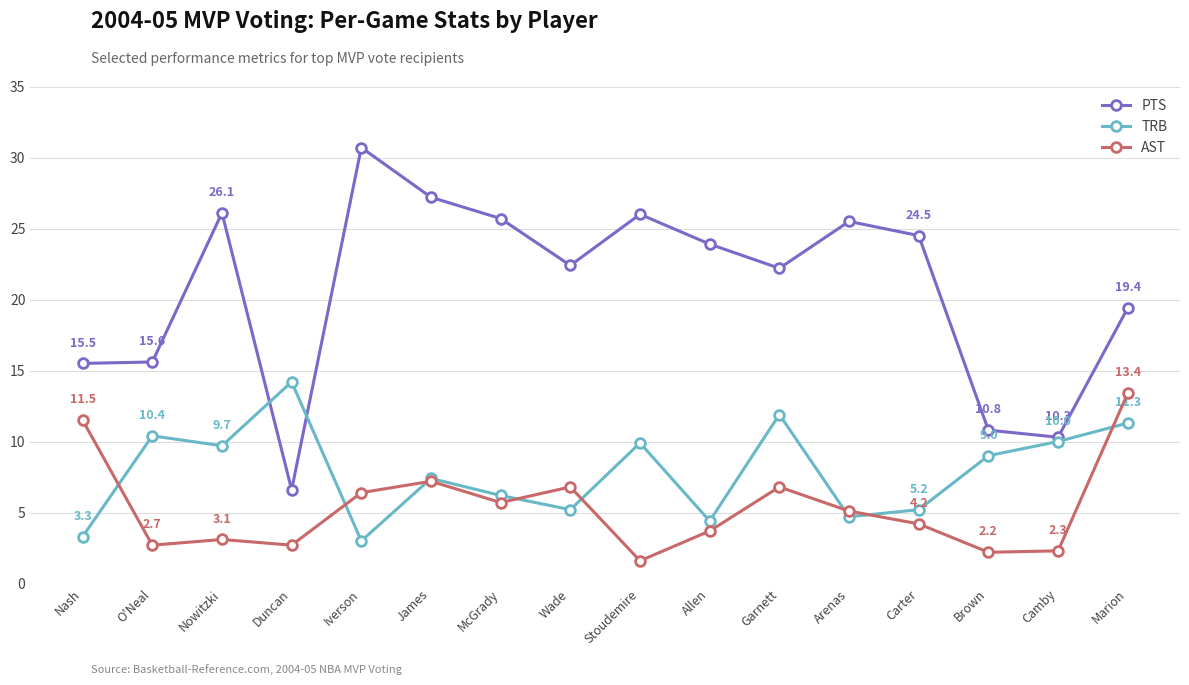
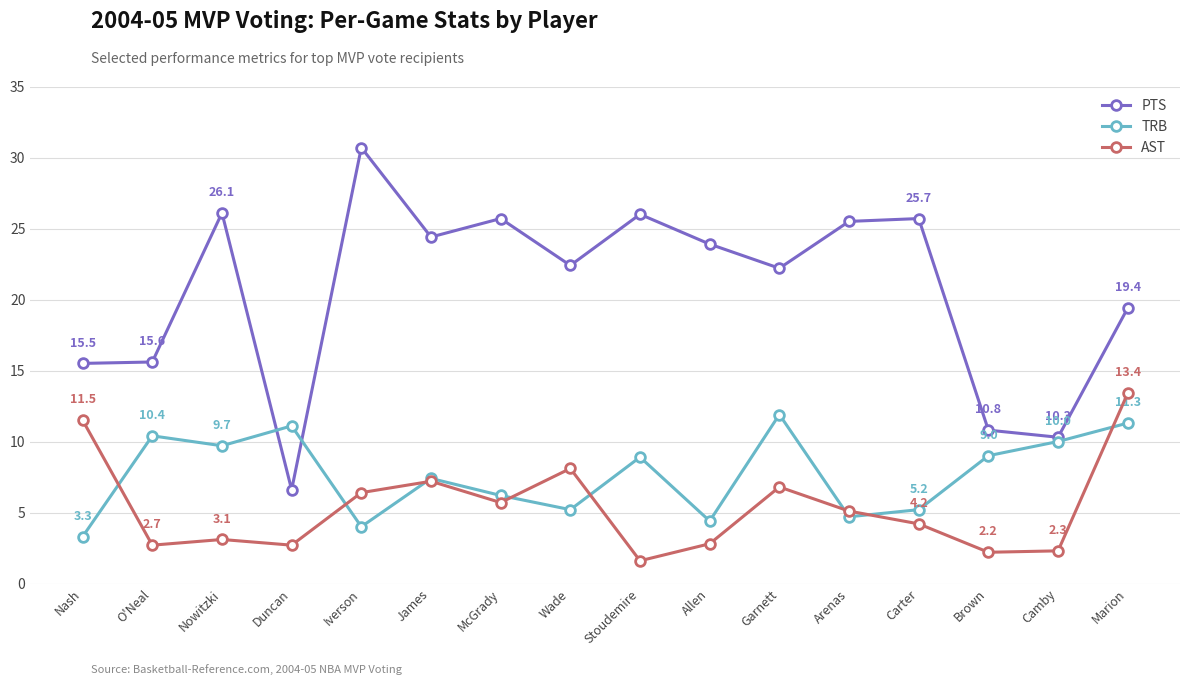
  {
    "PTS": {
      "Nash": 15.5,
      "O'Neal": 15.6,
      "Nowitzki": 26.1,
-     "James": 27.2,
-     "Carter": 24.5,
+     "James": 24.4,
+     "Carter": 25.7,
      "Brown": 10.8,
      "Marion": 19.4
    },
    "TRB": {
-     "Duncan": 14.2,
-     "Iverson": 3,
+     "Duncan": 11.1,
+     "Iverson": 4,
      "James": 7.4,
      "McGrady": 6.2,
      "Wade": 5.2,
-     "Stoudemire": 9.9,
+     "Stoudemire": 8.9,
      "Allen": 4.4,
      "Garnett": 11.9,
      "Arenas": 4.7
    },
    "AST": {
      "Duncan": 2.7,
      "Iverson": 6.4,
      "James": 7.2,
      "McGrady": 5.7,
-     "Wade": 6.8,
+     "Wade": 8.1,
      "Stoudemire": 1.6,
-     "Allen": 3.7,
+     "Allen": 2.8,
      "Garnett": 6.8,
      "Arenas": 5.1
    }
  }
